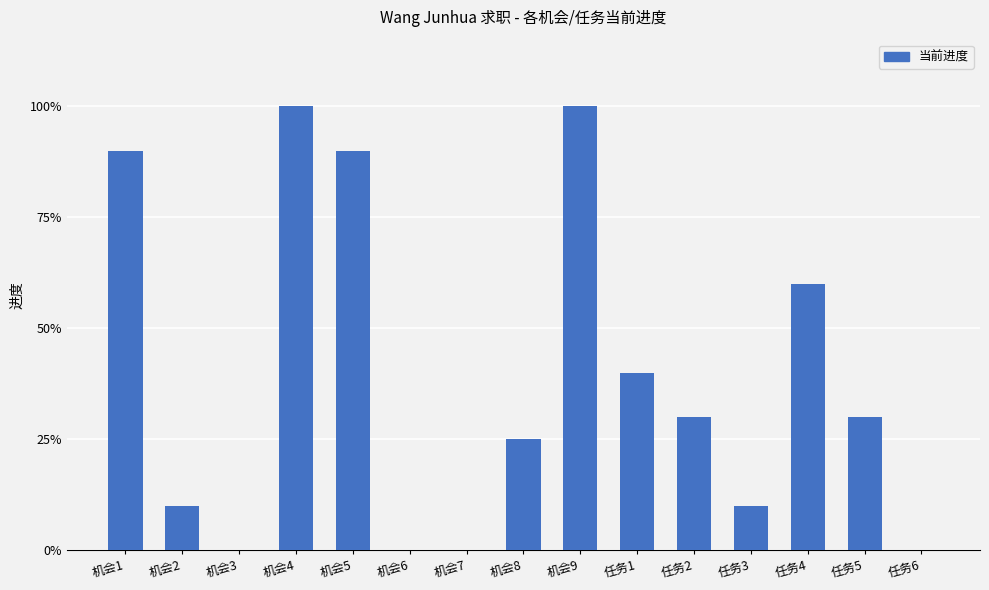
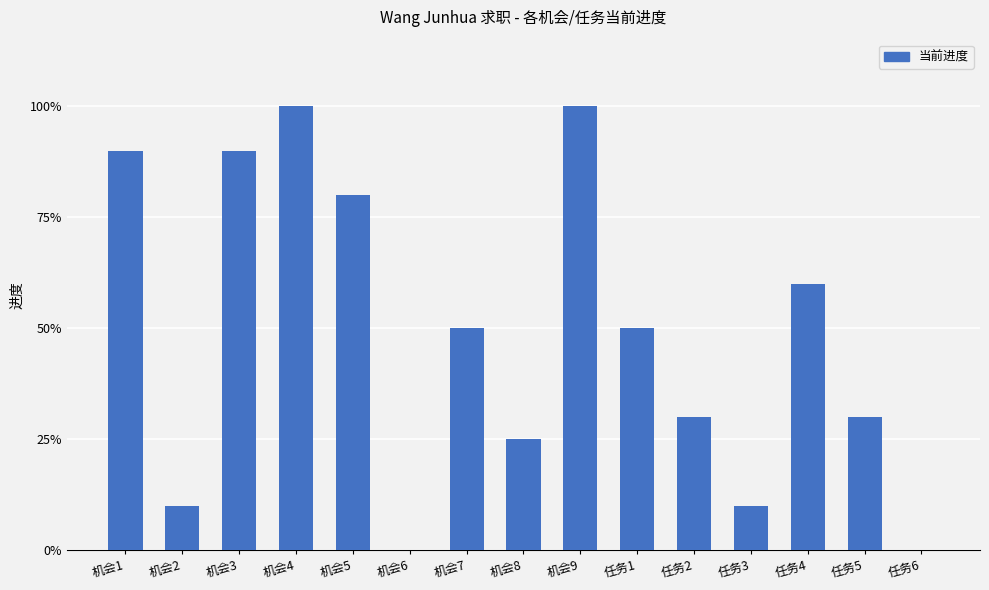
  {
    "机会1": "90%",
    "机会2": "10%",
-   "机会3": "0%",
+   "机会3": "90%",
    "机会4": "100%",
-   "机会5": "90%",
+   "机会5": "80%",
    "机会6": "0%",
-   "机会7": "0%",
+   "机会7": "50%",
    "机会8": "25%",
    "机会9": "100%",
-   "任务1": "40%",
+   "任务1": "50%",
    "任务2": "30%",
    "任务3": "10%",
    "任务4": "60%",
    "任务5": "30%",
    "任务6": "0%"
  }
